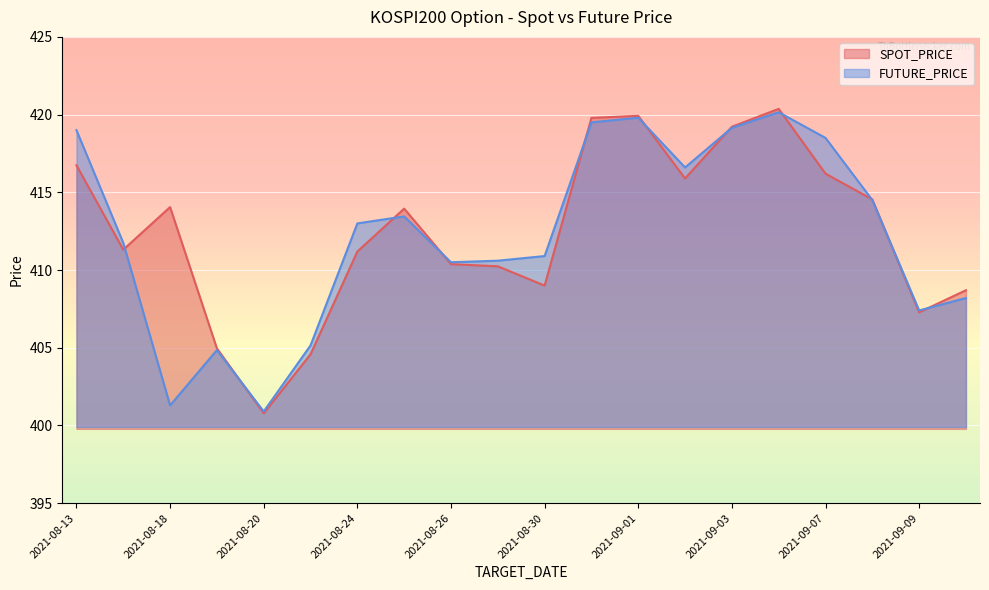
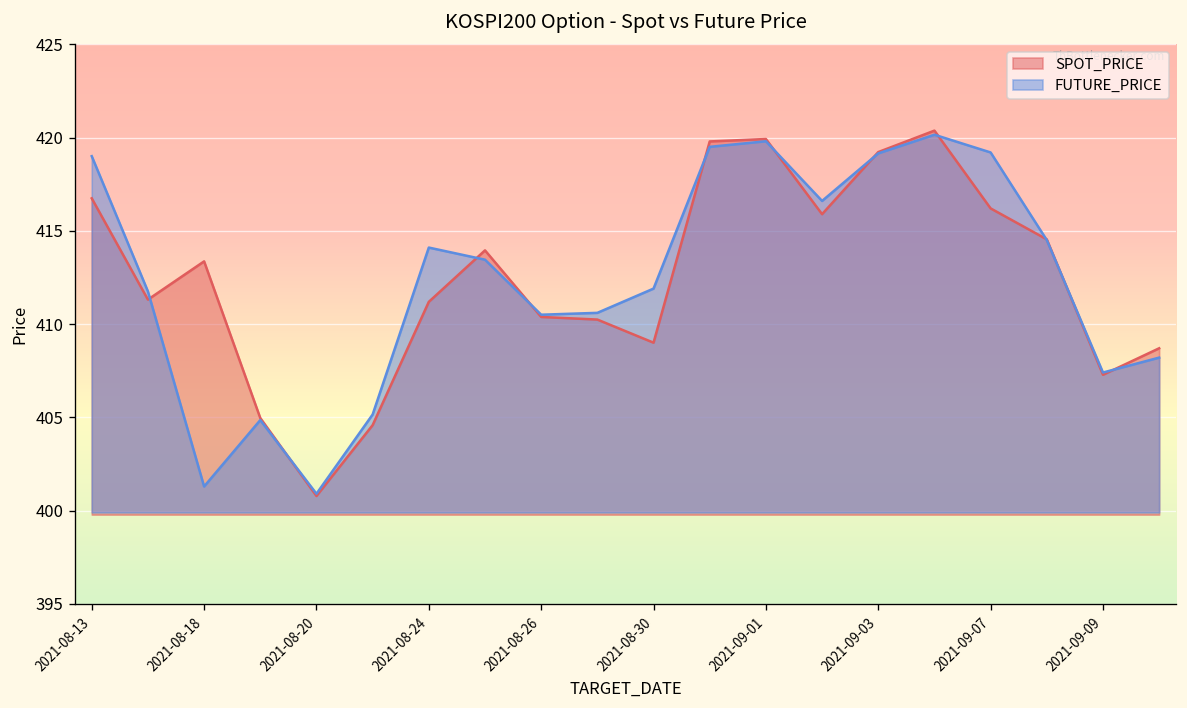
  {
    "SPOT_PRICE": {
      "2021-08-13": 416.7,
-     "2021-08-18": 414.1,
+     "2021-08-18": 413.4,
      "2021-08-24": 411.2,
      "2021-08-30": 409.0,
      "2021-09-07": 416.2
    },
    "FUTURE_PRICE": {
      "2021-08-13": 419.0,
      "2021-08-18": 401.3,
-     "2021-08-24": 413.0,
-     "2021-08-30": 410.9,
-     "2021-09-07": 418.5
+     "2021-08-24": 414.1,
+     "2021-08-30": 411.9,
+     "2021-09-07": 419.2
    }
  }
